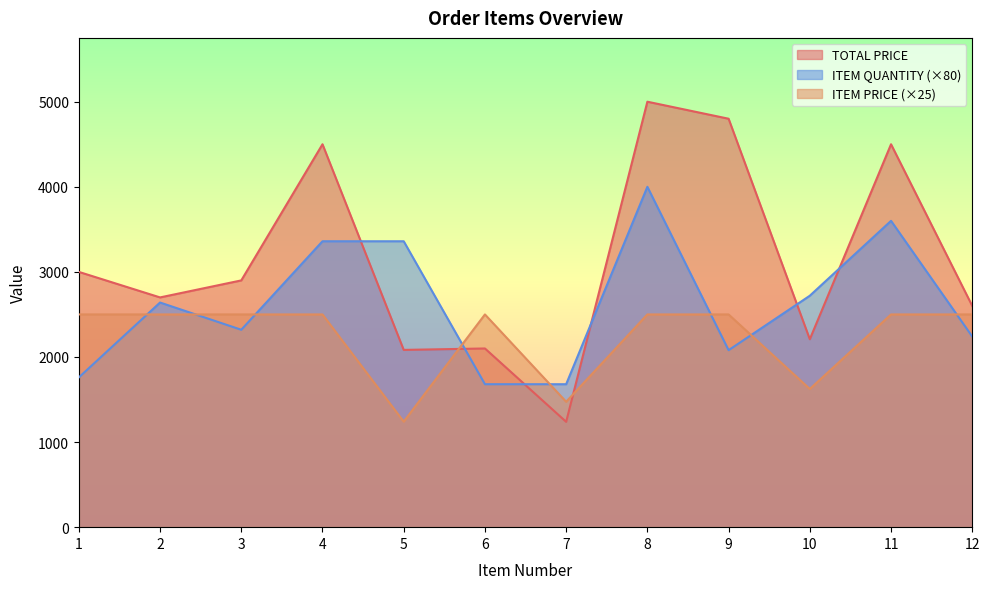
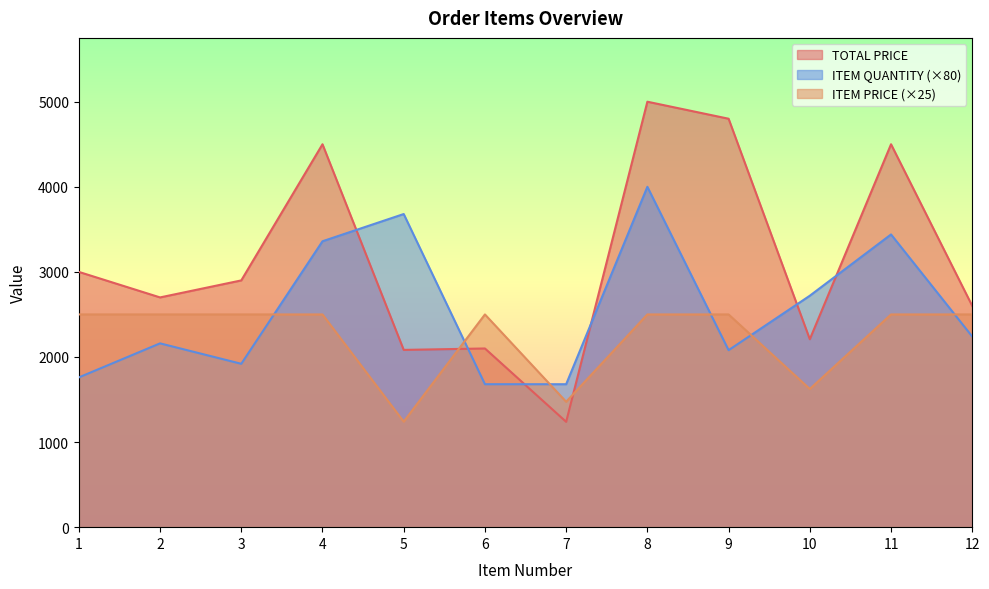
  {
    "ITEM QUANTITY (×80)": {
      "1": 1800,
-     "2": 2600,
-     "3": 2300,
+     "2": 2200,
+     "3": 1900,
      "4": 3400,
-     "5": 3400,
+     "5": 3700,
      "6": 1700,
      "7": 1700,
      "8": 4000,
      "9": 2100,
      "10": 2700,
-     "11": 3600,
+     "11": 3400,
      "12": 2200
    }
  }
